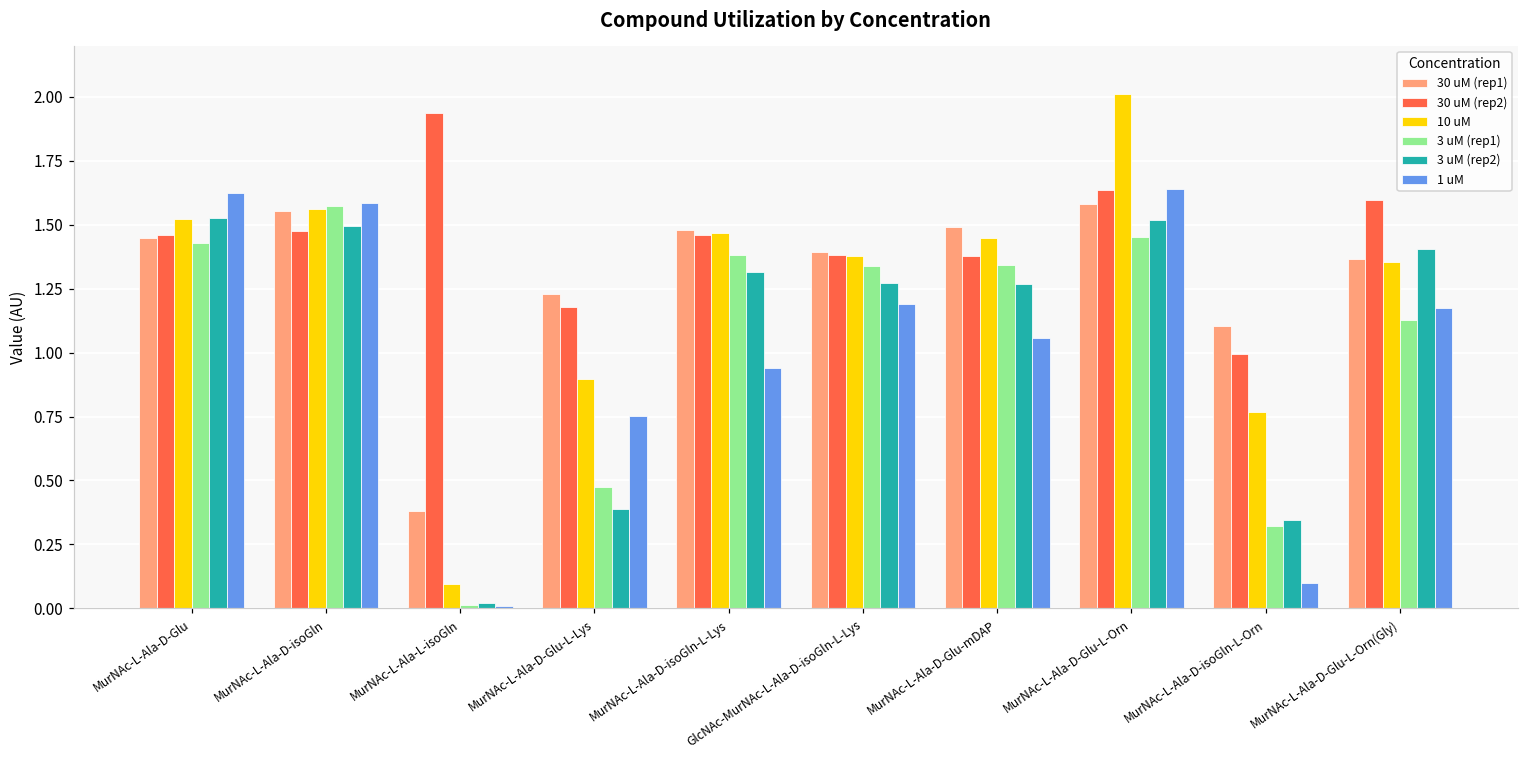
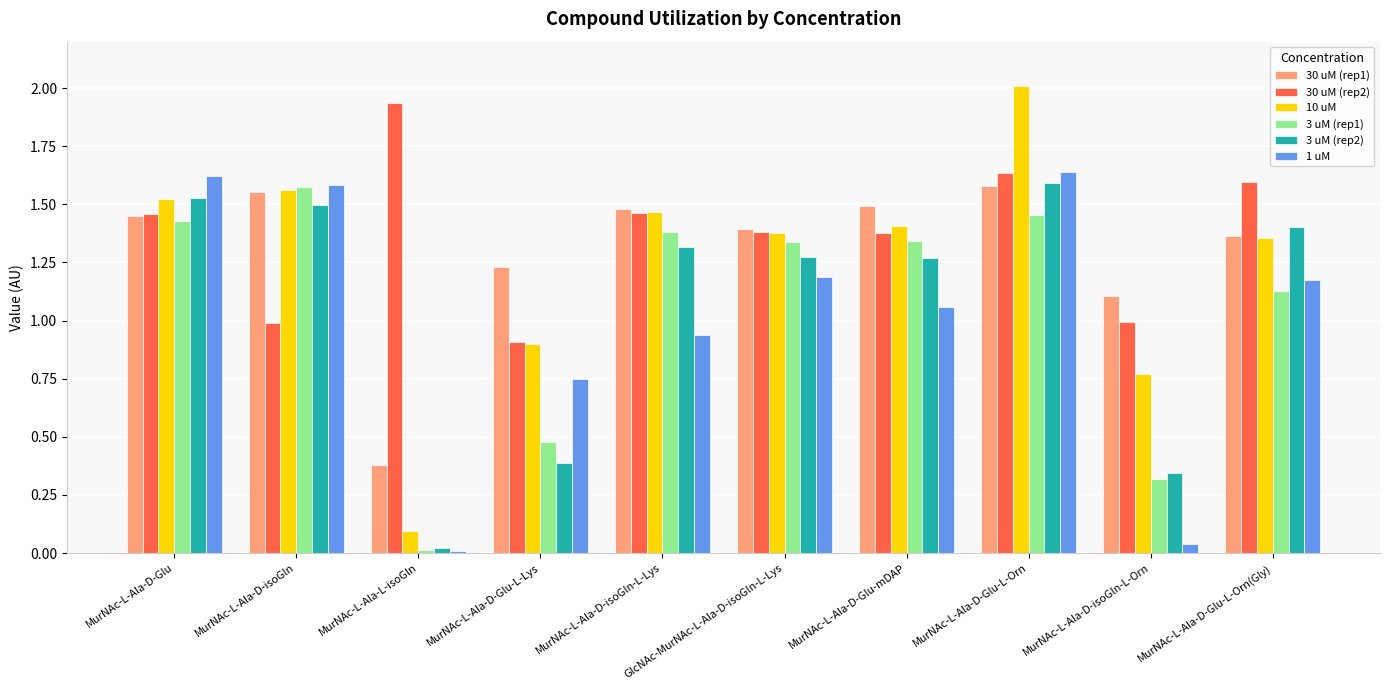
  {
    "30 uM (rep1)": {
      "MurNAc-L-Ala-D-Glu": 1.45,
      "MurNAc-L-Ala-D-isoGln": 1.56,
      "MurNAc-L-Ala-L-isoGln": 0.38,
      "MurNAc-L-Ala-D-Glu-L-Lys": 1.23,
      "MurNAc-L-Ala-D-isoGln-L-Lys": 1.48,
      "GlcNAc-MurNAc-L-Ala-D-isoGln-L-Lys": 1.39,
      "MurNAc-L-Ala-D-Glu-mDAP": 1.49,
      "MurNAc-L-Ala-D-Glu-L-Orn": 1.58,
      "MurNAc-L-Ala-D-isoGln-L-Orn": 1.10,
      "MurNAc-L-Ala-D-Glu-L-Orn(Gly)": 1.37
    },
    "30 uM (rep2)": {
      "MurNAc-L-Ala-D-Glu": 1.46,
-     "MurNAc-L-Ala-D-isoGln": 1.47,
+     "MurNAc-L-Ala-D-isoGln": 0.99,
      "MurNAc-L-Ala-L-isoGln": 1.94,
-     "MurNAc-L-Ala-D-Glu-L-Lys": 1.18,
+     "MurNAc-L-Ala-D-Glu-L-Lys": 0.91,
      "MurNAc-L-Ala-D-isoGln-L-Lys": 1.46,
      "GlcNAc-MurNAc-L-Ala-D-isoGln-L-Lys": 1.38,
      "MurNAc-L-Ala-D-Glu-mDAP": 1.38,
      "MurNAc-L-Ala-D-Glu-L-Orn": 1.64,
      "MurNAc-L-Ala-D-isoGln-L-Orn": 0.99,
      "MurNAc-L-Ala-D-Glu-L-Orn(Gly)": 1.60
    },
    "10 uM": {
      "MurNAc-L-Ala-D-Glu": 1.52,
      "MurNAc-L-Ala-D-isoGln": 1.56,
      "MurNAc-L-Ala-L-isoGln": 0.09,
      "MurNAc-L-Ala-D-Glu-L-Lys": 0.90,
      "MurNAc-L-Ala-D-isoGln-L-Lys": 1.47,
      "GlcNAc-MurNAc-L-Ala-D-isoGln-L-Lys": 1.38,
-     "MurNAc-L-Ala-D-Glu-mDAP": 1.45,
+     "MurNAc-L-Ala-D-Glu-mDAP": 1.41,
      "MurNAc-L-Ala-D-Glu-L-Orn": 2.01,
      "MurNAc-L-Ala-D-isoGln-L-Orn": 0.77,
      "MurNAc-L-Ala-D-Glu-L-Orn(Gly)": 1.35
    },
    "3 uM (rep1)": {
      "MurNAc-L-Ala-D-Glu": 1.43,
      "MurNAc-L-Ala-D-isoGln": 1.57,
      "MurNAc-L-Ala-L-isoGln": 0.01,
      "MurNAc-L-Ala-D-Glu-L-Lys": 0.48,
      "MurNAc-L-Ala-D-isoGln-L-Lys": 1.38,
      "GlcNAc-MurNAc-L-Ala-D-isoGln-L-Lys": 1.34,
      "MurNAc-L-Ala-D-Glu-mDAP": 1.34,
      "MurNAc-L-Ala-D-Glu-L-Orn": 1.45,
      "MurNAc-L-Ala-D-isoGln-L-Orn": 0.32,
      "MurNAc-L-Ala-D-Glu-L-Orn(Gly)": 1.13
    },
    "3 uM (rep2)": {
      "MurNAc-L-Ala-D-Glu": 1.53,
      "MurNAc-L-Ala-D-isoGln": 1.50,
      "MurNAc-L-Ala-L-isoGln": 0.02,
      "MurNAc-L-Ala-D-Glu-L-Lys": 0.39,
      "MurNAc-L-Ala-D-isoGln-L-Lys": 1.32,
      "GlcNAc-MurNAc-L-Ala-D-isoGln-L-Lys": 1.27,
      "MurNAc-L-Ala-D-Glu-mDAP": 1.27,
-     "MurNAc-L-Ala-D-Glu-L-Orn": 1.52,
+     "MurNAc-L-Ala-D-Glu-L-Orn": 1.59,
      "MurNAc-L-Ala-D-isoGln-L-Orn": 0.35,
      "MurNAc-L-Ala-D-Glu-L-Orn(Gly)": 1.40
    },
    "1 uM": {
      "MurNAc-L-Ala-D-Glu": 1.62,
      "MurNAc-L-Ala-D-isoGln": 1.58,
      "MurNAc-L-Ala-D-Glu-L-Lys": 0.75,
      "MurNAc-L-Ala-D-isoGln-L-Lys": 0.94,
      "GlcNAc-MurNAc-L-Ala-D-isoGln-L-Lys": 1.19,
      "MurNAc-L-Ala-D-Glu-mDAP": 1.06,
      "MurNAc-L-Ala-D-Glu-L-Orn": 1.64,
-     "MurNAc-L-Ala-D-isoGln-L-Orn": 0.10,
+     "MurNAc-L-Ala-D-isoGln-L-Orn": 0.04,
      "MurNAc-L-Ala-D-Glu-L-Orn(Gly)": 1.17
    }
  }
